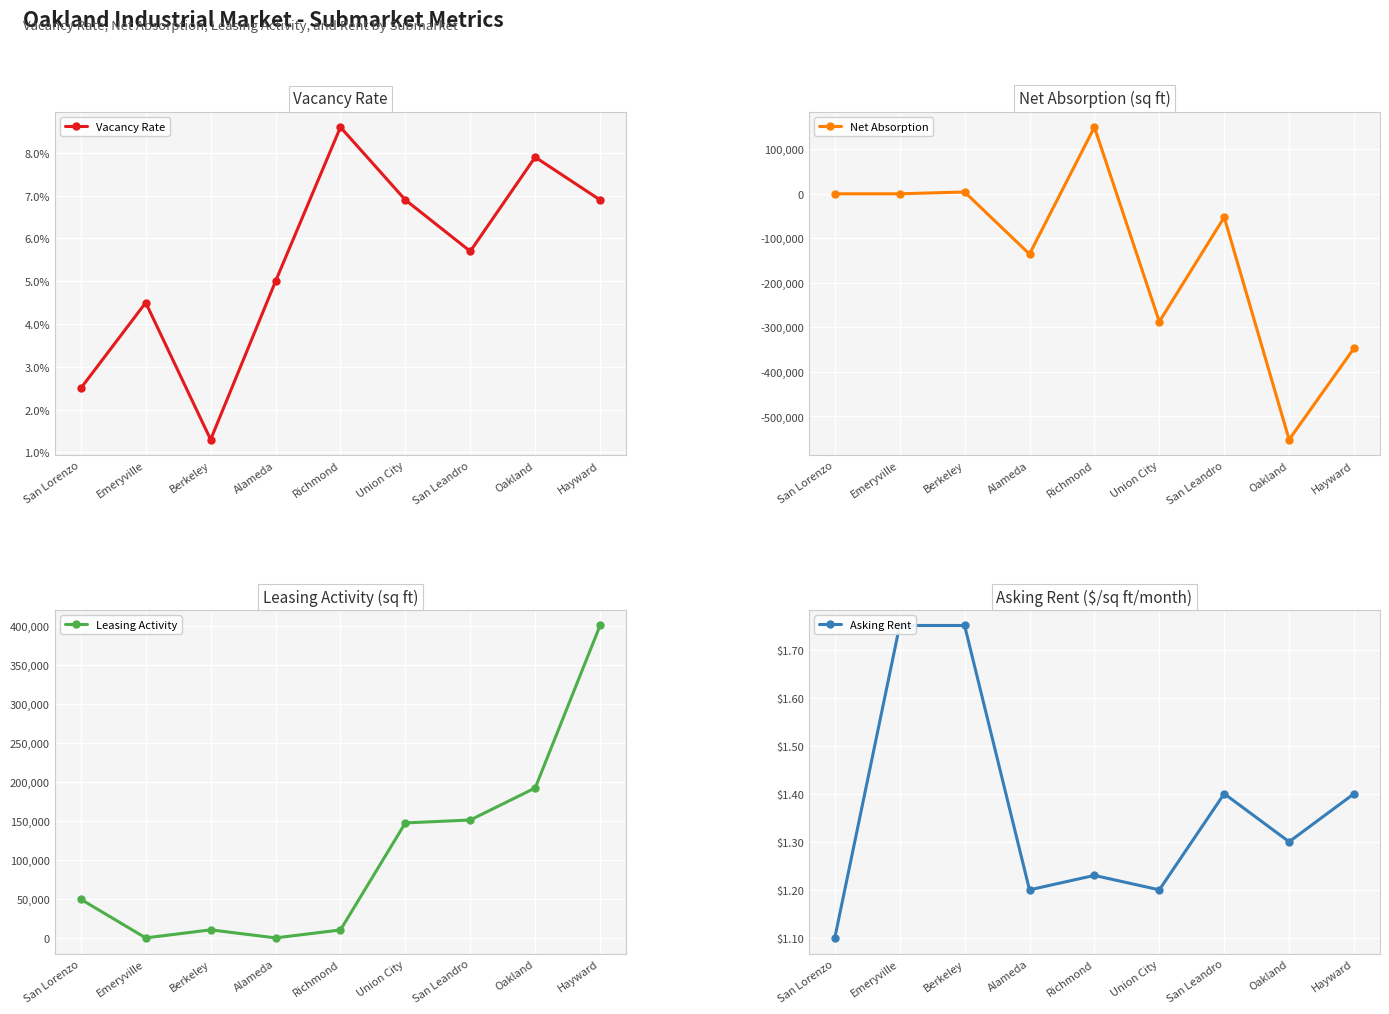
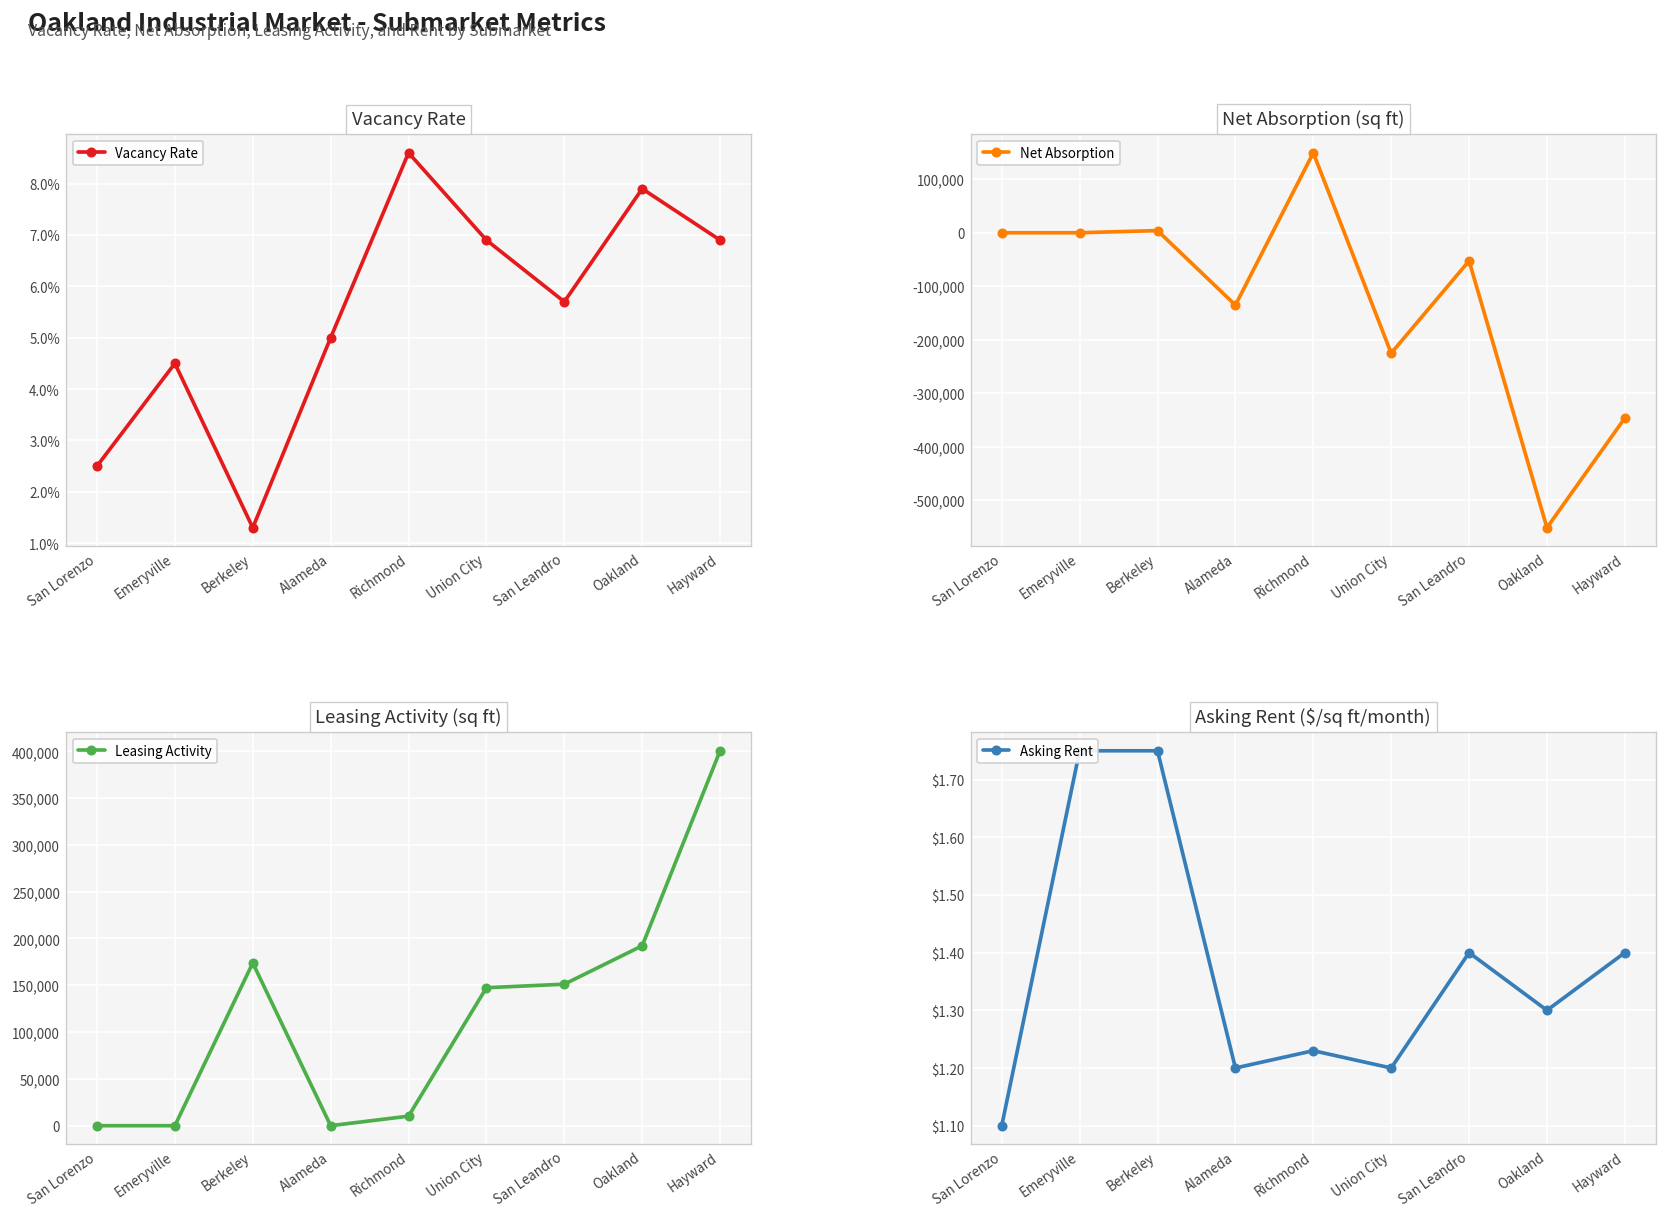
  {
    "Vacancy Rate": {
      "San Lorenzo": "2.5%",
      "Emeryville": "4.5%",
      "Berkeley": "1.3%",
      "Alameda": "5.0%",
      "Richmond": "8.6%",
      "Union City": "6.9%",
      "San Leandro": "5.7%",
      "Oakland": "7.9%",
      "Hayward": "6.9%"
    },
    "Net Absorption (sq ft)": {
      "San Lorenzo": "0",
      "Emeryville": "0",
      "Berkeley": "0",
      "Alameda": "-140,000",
      "Richmond": "150,000",
-     "Union City": "-290,000",
+     "Union City": "-230,000",
      "San Leandro": "-50,000",
      "Oakland": "-550,000",
      "Hayward": "-350,000"
    },
    "Leasing Activity (sq ft)": {
-     "San Lorenzo": "50,000",
+     "San Lorenzo": "0",
      "Emeryville": "0",
-     "Berkeley": "10,000",
+     "Berkeley": "170,000",
      "Alameda": "0",
      "Richmond": "10,000",
      "Union City": "150,000",
      "San Leandro": "150,000",
      "Oakland": "190,000",
      "Hayward": "400,000"
    },
    "Asking Rent ($/sq ft/month)": {
      "San Lorenzo": "$1.10",
      "Berkeley": "$1.75",
      "Alameda": "$1.20",
      "Richmond": "$1.23",
      "Union City": "$1.20",
      "San Leandro": "$1.40",
      "Oakland": "$1.30",
      "Hayward": "$1.40"
    }
  }
